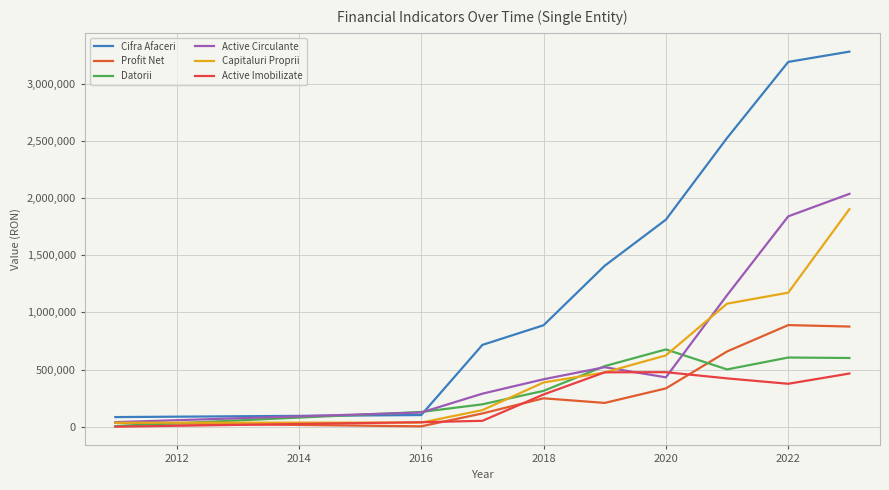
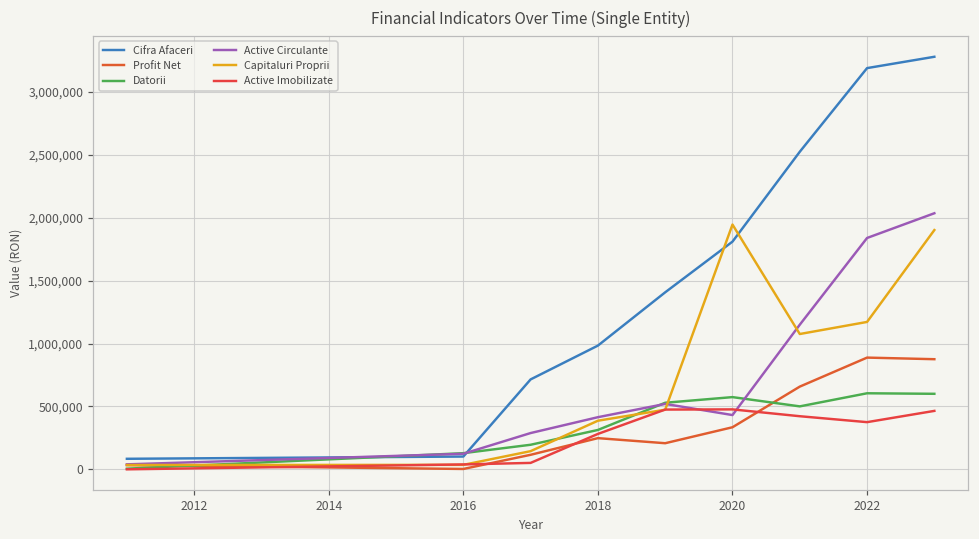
  {
    "Cifra Afaceri": {
      "2016": "100,000",
-     "2018": "890,000",
+     "2018": "980,000",
      "2020": "1,810,000",
      "2022": "3,190,000"
    },
    "Datorii": {
      "2018": "310,000",
-     "2020": "680,000",
+     "2020": "570,000",
      "2022": "600,000"
    },
    "Active Circulante": {
      "2018": "410,000",
      "2020": "430,000",
      "2022": "1,840,000"
    },
    "Capitaluri Proprii": {
      "2018": "390,000",
-     "2020": "620,000",
+     "2020": "1,950,000",
      "2022": "1,170,000"
    }
  }
